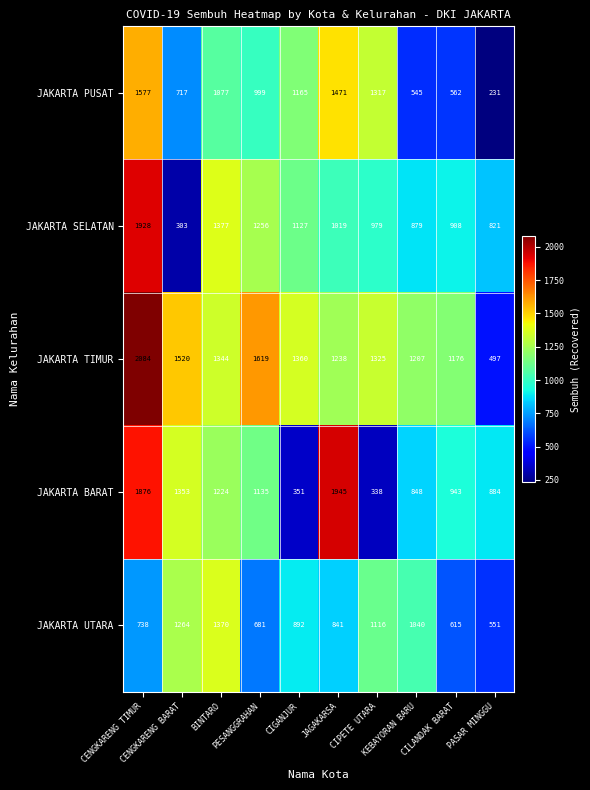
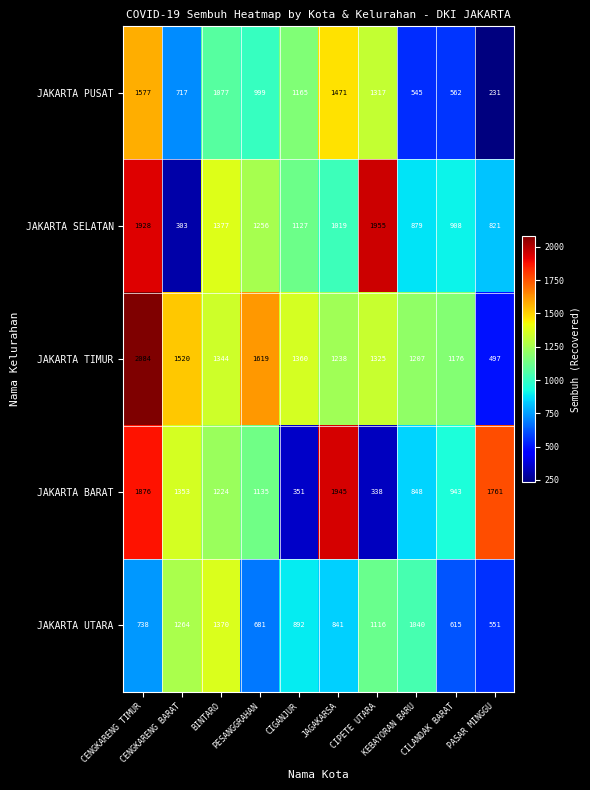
  {
    "JAKARTA PUSAT": {
      "CENGKARENG TIMUR": 1577,
      "CENGKARENG BARAT": 717,
      "BINTARO": 1077,
      "PESANGGRAHAN": 999,
      "CIGANJUR": 1165,
      "JAGAKARSA": 1471,
      "CIPETE UTARA": 1317,
      "KEBAYORAN BARU": 545,
      "CILANDAK BARAT": 562,
      "PASAR MINGGU": 231
    },
    "JAKARTA SELATAN": {
      "CENGKARENG TIMUR": 1928,
      "CENGKARENG BARAT": 303,
      "BINTARO": 1377,
      "PESANGGRAHAN": 1256,
      "CIGANJUR": 1127,
      "JAGAKARSA": 1019,
-     "CIPETE UTARA": 979,
+     "CIPETE UTARA": 1955,
      "KEBAYORAN BARU": 879,
      "CILANDAK BARAT": 908,
      "PASAR MINGGU": 821
    },
    "JAKARTA TIMUR": {
      "CENGKARENG TIMUR": 2084,
      "CENGKARENG BARAT": 1520,
      "BINTARO": 1344,
      "PESANGGRAHAN": 1619,
      "CIGANJUR": 1360,
      "JAGAKARSA": 1238,
      "CIPETE UTARA": 1325,
      "KEBAYORAN BARU": 1207,
      "CILANDAK BARAT": 1176,
      "PASAR MINGGU": 497
    },
    "JAKARTA BARAT": {
      "CENGKARENG TIMUR": 1876,
      "CENGKARENG BARAT": 1353,
      "BINTARO": 1224,
      "PESANGGRAHAN": 1135,
      "CIGANJUR": 351,
      "JAGAKARSA": 1945,
      "CIPETE UTARA": 338,
      "KEBAYORAN BARU": 848,
      "CILANDAK BARAT": 943,
-     "PASAR MINGGU": 884
+     "PASAR MINGGU": 1761
    },
    "JAKARTA UTARA": {
      "CENGKARENG TIMUR": 738,
      "CENGKARENG BARAT": 1264,
      "BINTARO": 1370,
      "PESANGGRAHAN": 681,
      "CIGANJUR": 892,
      "JAGAKARSA": 841,
      "CIPETE UTARA": 1116,
      "KEBAYORAN BARU": 1040,
      "CILANDAK BARAT": 615,
      "PASAR MINGGU": 551
    }
  }
